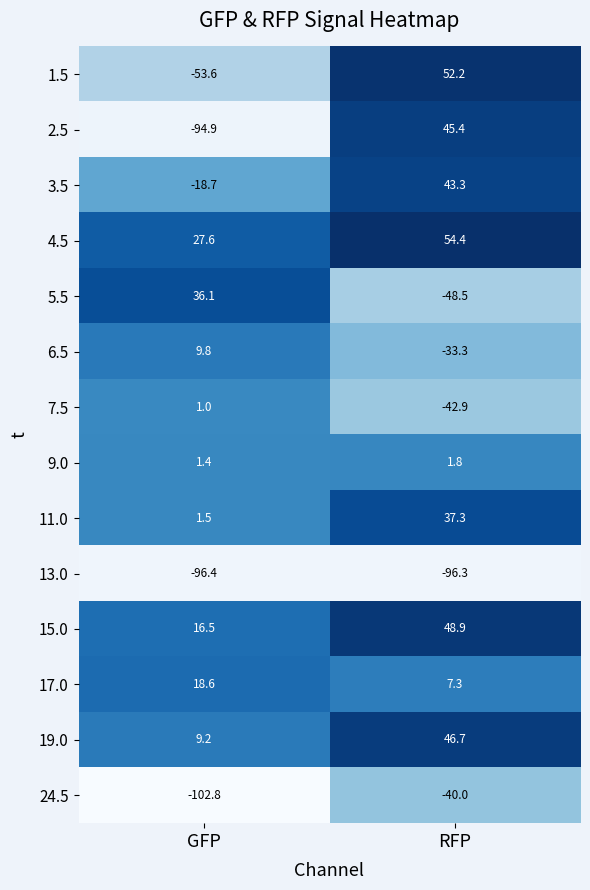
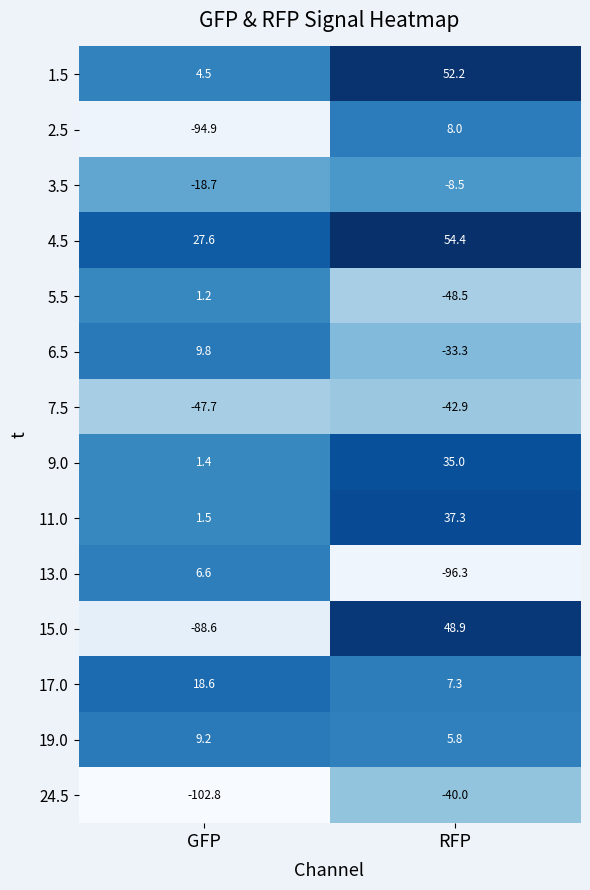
  {
    "1.5": {
-     "GFP": -53.6,
+     "GFP": 4.5,
      "RFP": 52.2
    },
    "2.5": {
      "GFP": -94.9,
-     "RFP": 45.4
+     "RFP": 8.0
    },
    "3.5": {
      "GFP": -18.7,
-     "RFP": 43.3
+     "RFP": -8.5
    },
    "4.5": {
      "GFP": 27.6,
      "RFP": 54.4
    },
    "5.5": {
-     "GFP": 36.1,
+     "GFP": 1.2,
      "RFP": -48.5
    },
    "6.5": {
      "GFP": 9.8,
      "RFP": -33.3
    },
    "7.5": {
-     "GFP": 1.0,
+     "GFP": -47.7,
      "RFP": -42.9
    },
    "9.0": {
      "GFP": 1.4,
-     "RFP": 1.8
+     "RFP": 35.0
    },
    "11.0": {
      "GFP": 1.5,
      "RFP": 37.3
    },
    "13.0": {
-     "GFP": -96.4,
+     "GFP": 6.6,
      "RFP": -96.3
    },
    "15.0": {
-     "GFP": 16.5,
+     "GFP": -88.6,
      "RFP": 48.9
    },
    "17.0": {
      "GFP": 18.6,
      "RFP": 7.3
    },
    "19.0": {
      "GFP": 9.2,
-     "RFP": 46.7
+     "RFP": 5.8
    },
    "24.5": {
      "GFP": -102.8,
      "RFP": -40.0
    }
  }
